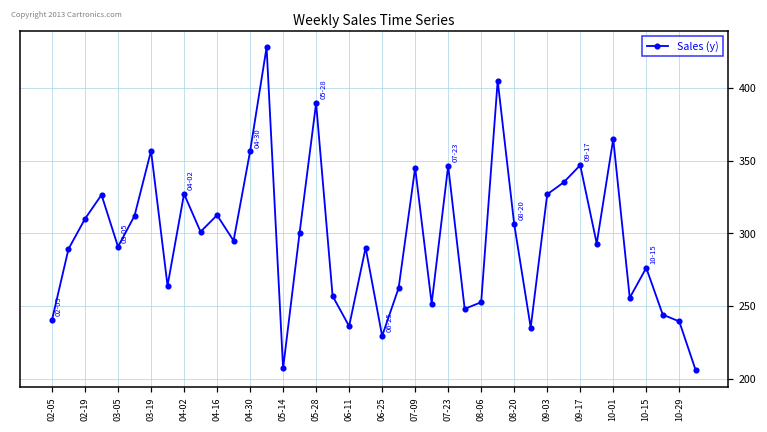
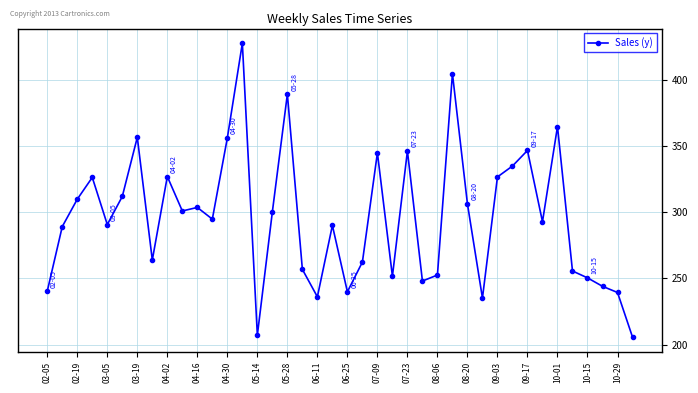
  {
    "02-19": 310,
    "03-19": 357,
-   "04-16": 312,
+   "04-16": 304,
    "05-14": 207,
    "06-11": 236,
-   "06-25": 229,
+   "06-25": 240,
    "07-09": 345,
    "08-06": 253,
    "09-03": 327,
    "10-01": 365,
-   "10-15": 276,
+   "10-15": 250,
    "10-29": 239
  }
